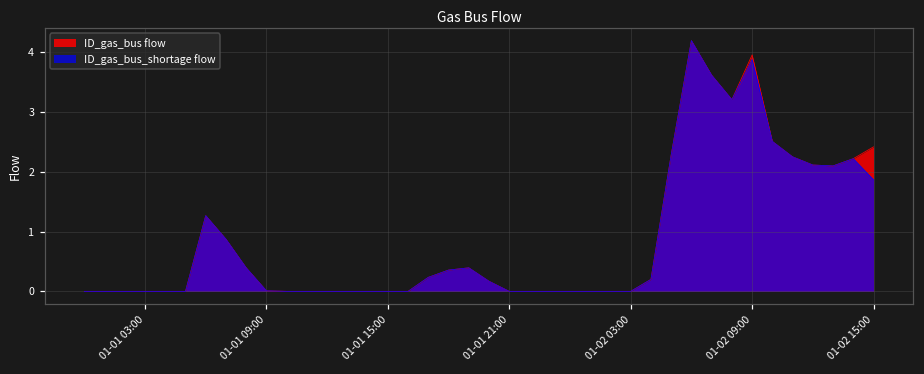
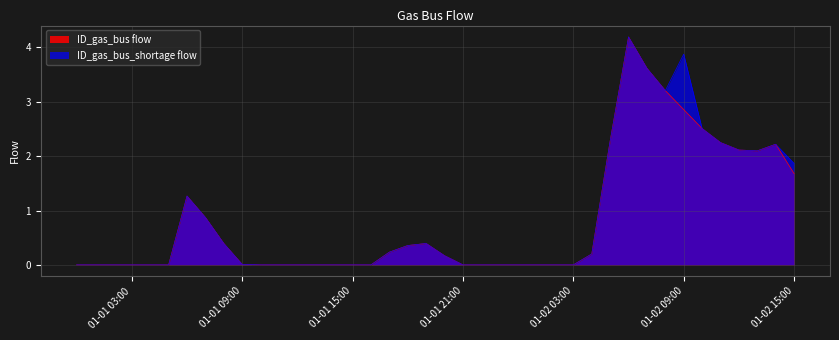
  {
    "ID_gas_bus flow": {
-     "01-02 09:00": 4.0,
-     "01-02 15:00": 2.4
+     "01-02 09:00": 2.9,
+     "01-02 15:00": 1.7
    },
    "ID_gas_bus_shortage flow": {
      "01-02 09:00": 3.9,
      "01-02 15:00": 1.9
    }
  }
